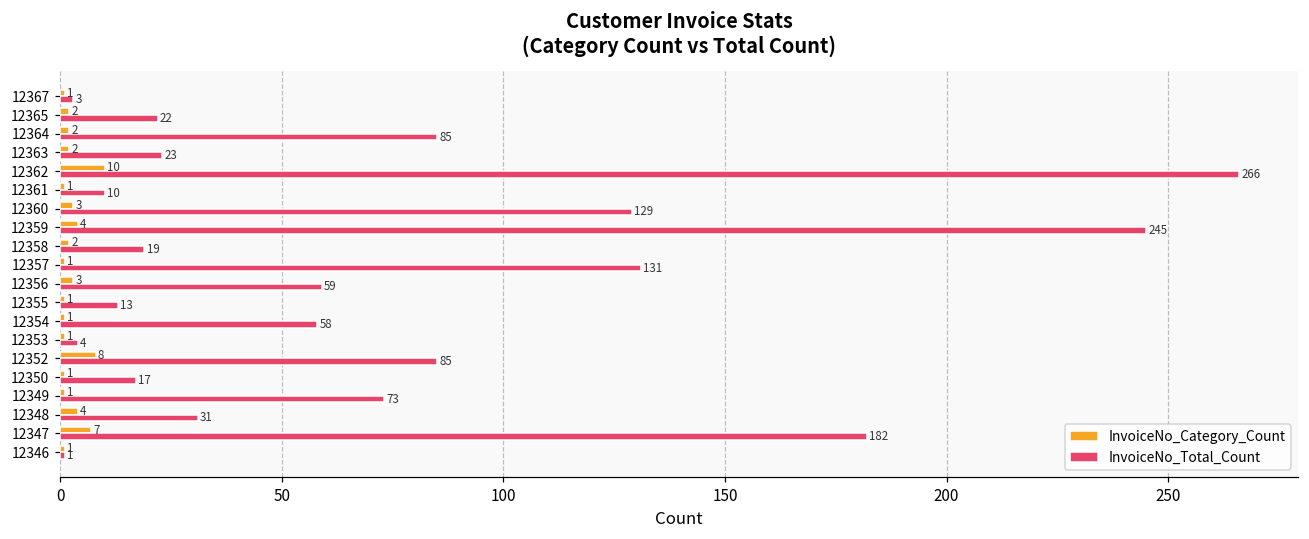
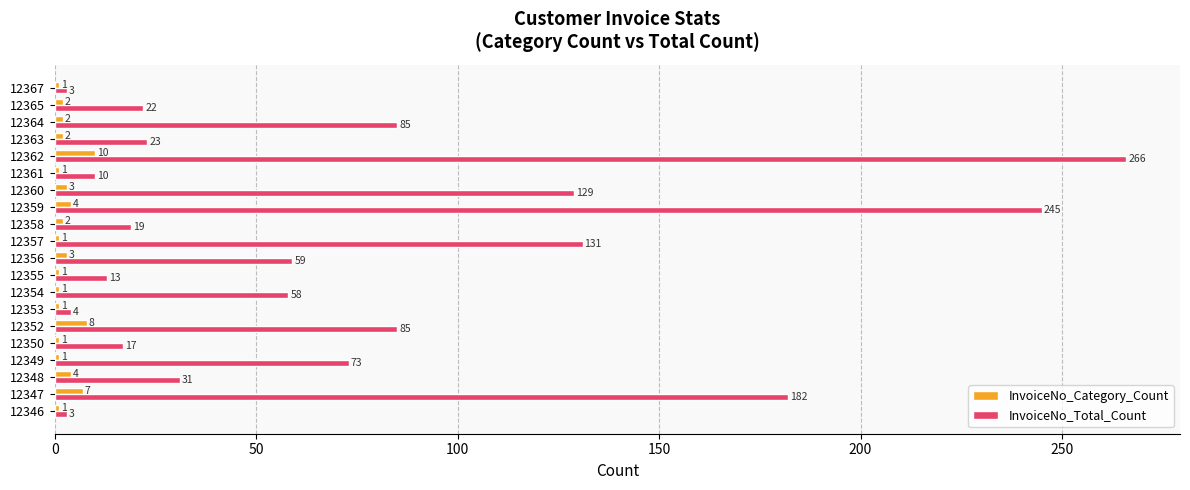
  {
    "InvoiceNo_Category_Count": {
      "12367": 1,
      "12365": 2,
      "12364": 2,
      "12363": 2,
      "12362": 10,
      "12361": 1,
      "12360": 3,
      "12359": 4,
      "12358": 2,
      "12357": 1,
      "12356": 3,
      "12355": 1,
      "12354": 1,
      "12353": 1,
      "12352": 8,
      "12350": 1,
      "12349": 1,
      "12348": 4,
      "12347": 7
    },
    "InvoiceNo_Total_Count": {
      "12367": 3,
      "12365": 22,
      "12364": 85,
      "12363": 23,
      "12362": 266,
      "12361": 10,
      "12360": 129,
      "12359": 245,
      "12358": 19,
      "12357": 131,
      "12356": 59,
      "12355": 13,
      "12354": 58,
      "12353": 4,
      "12352": 85,
      "12350": 17,
      "12349": 73,
      "12348": 31,
      "12347": 182,
-     "12346": 1
+     "12346": 3
    }
  }
